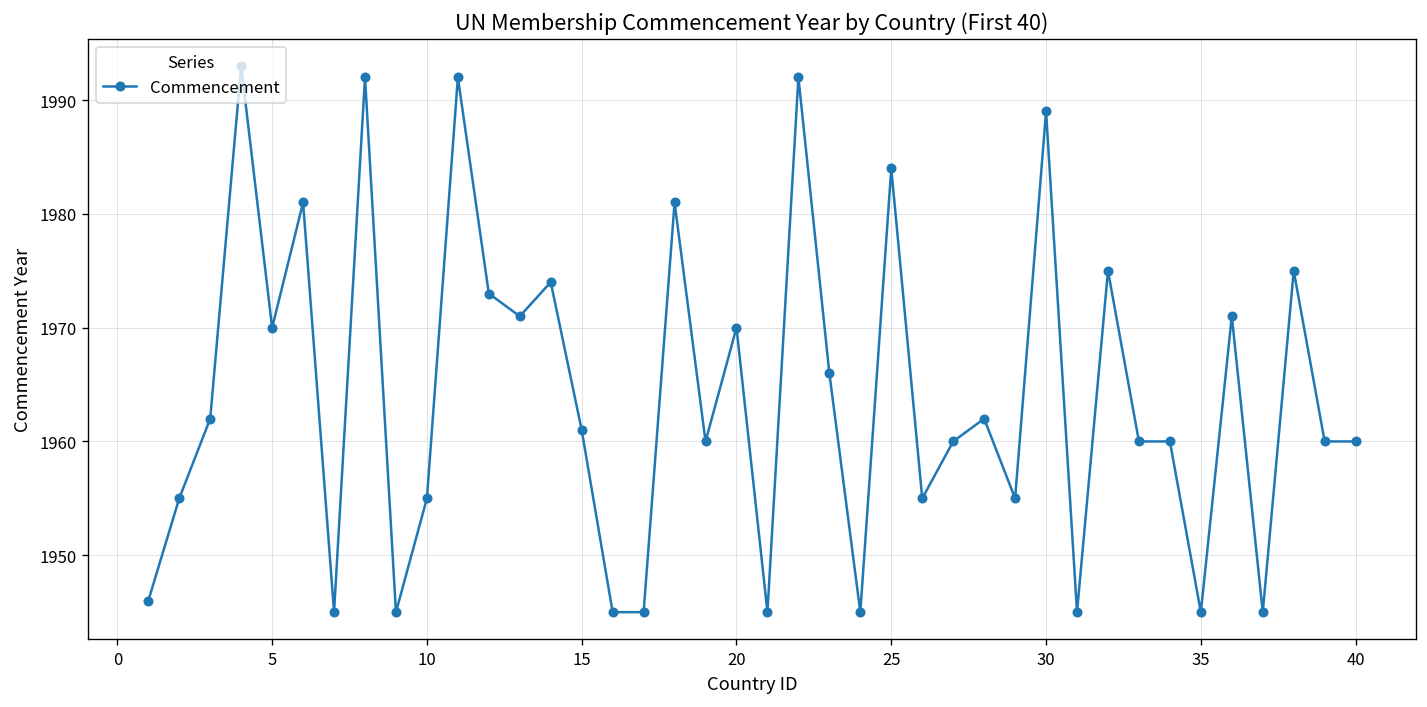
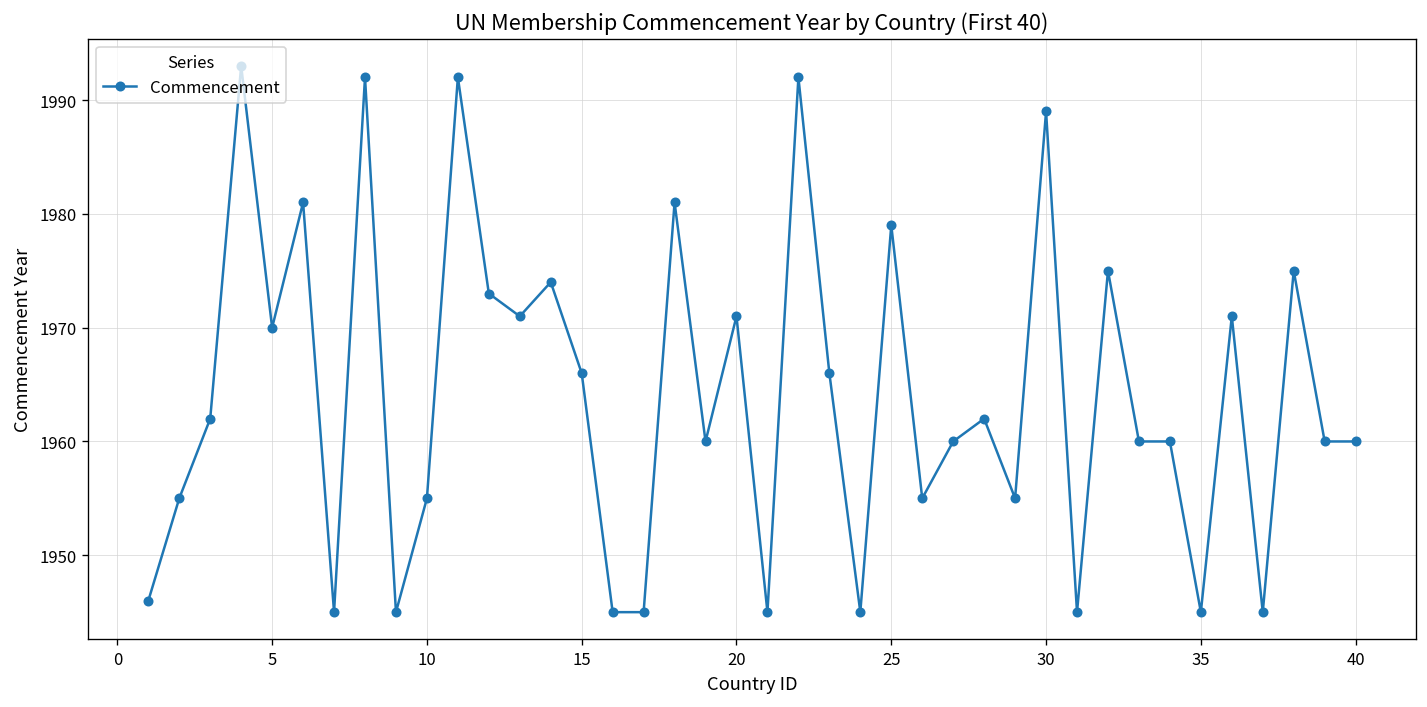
  {
    "5": 1970,
    "10": 1955,
-   "15": 1961,
-   "20": 1970,
-   "25": 1984,
+   "15": 1966,
+   "20": 1971,
+   "25": 1979,
    "30": 1989,
    "35": 1945,
    "40": 1960
  }
